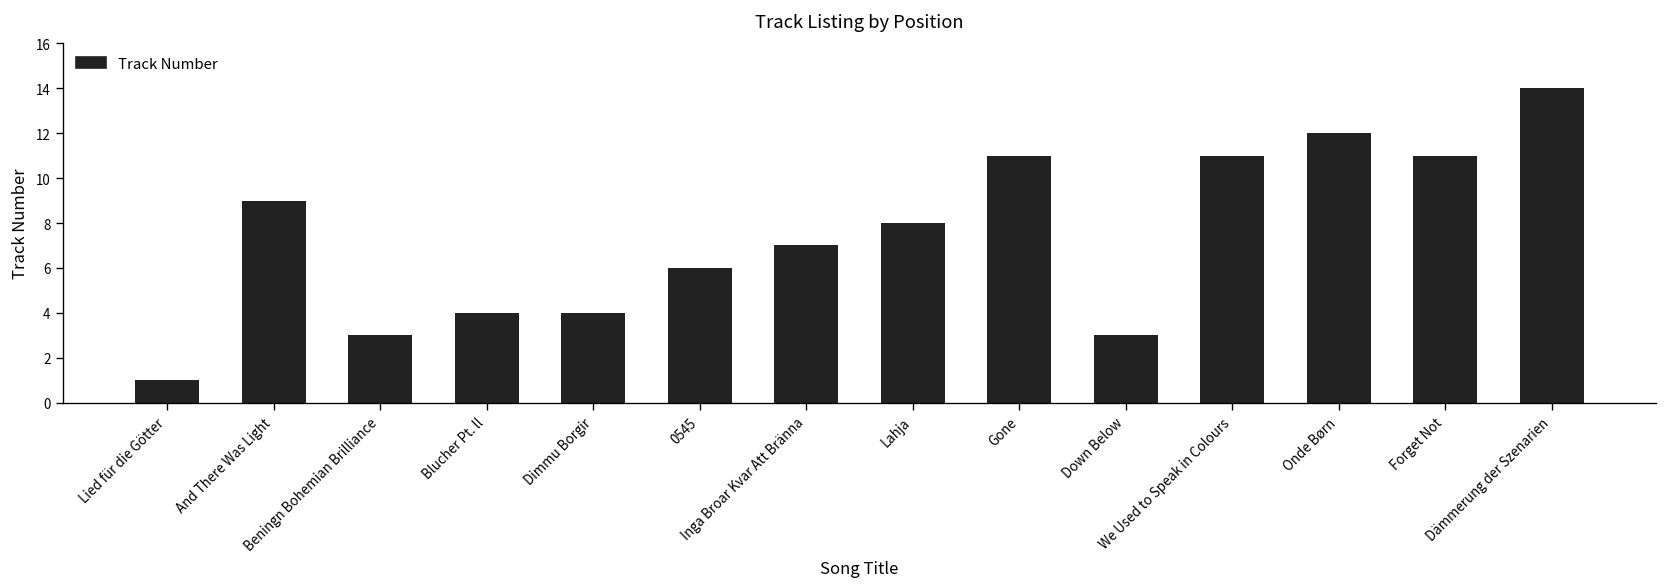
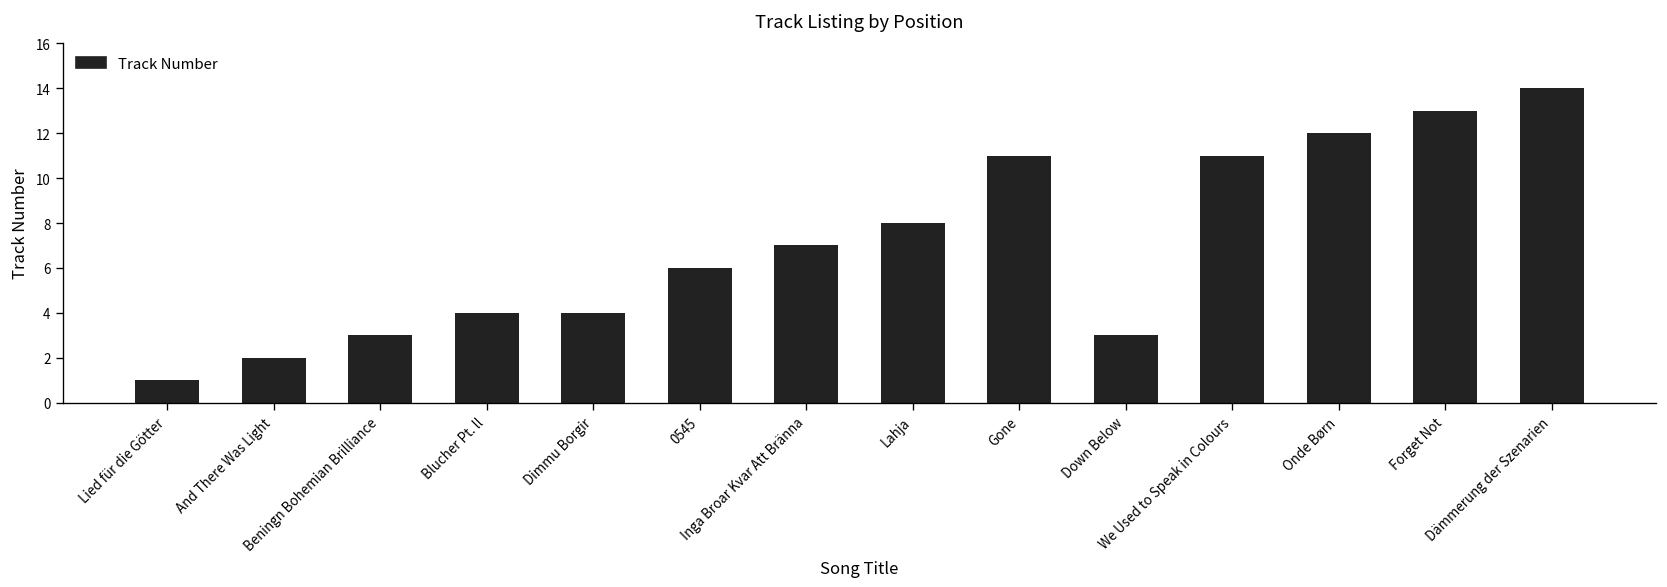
  {
    "Lied für die Götter": 1,
-   "And There Was Light": 9,
+   "And There Was Light": 2,
    "Beningn Bohemian Brilliance": 3,
    "Blucher Pt. ll": 4,
    "Dimmu Borgir": 4,
    "0545": 6,
    "Inga Broar Kvar Att Bränna": 7,
    "Lahja": 8,
    "Gone": 11,
    "Down Below": 3,
    "We Used to Speak in Colours": 11,
    "Onde Børn": 12,
-   "Forget Not": 11,
+   "Forget Not": 13,
    "Dämmerung der Szenarien": 14
  }
